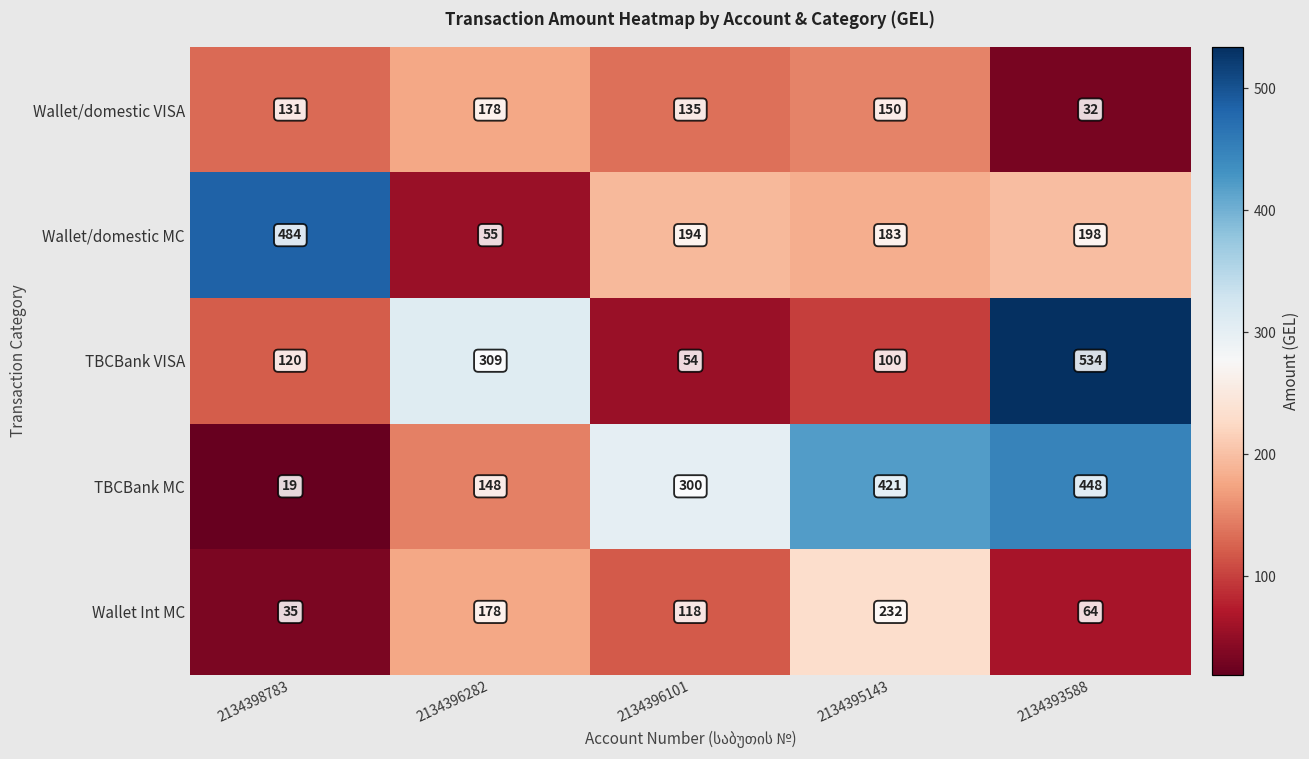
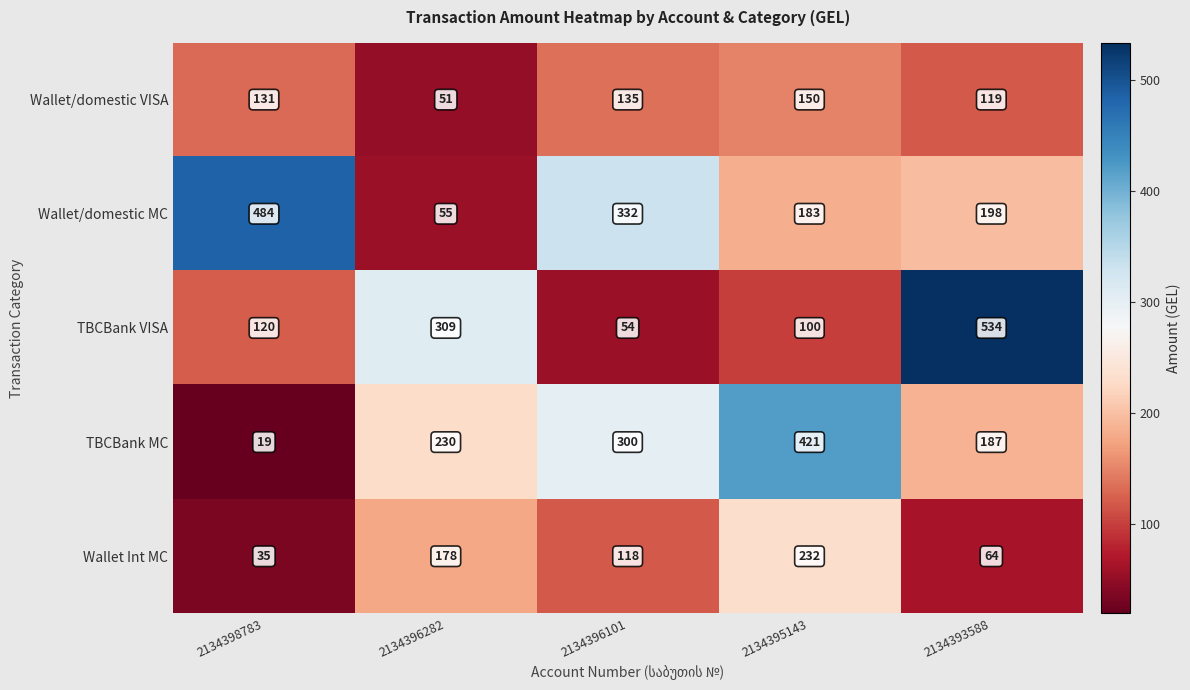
  {
    "Wallet/domestic VISA": {
-     "2134396282": 178,
-     "2134393588": 32
+     "2134396282": 51,
+     "2134393588": 119
    },
    "Wallet/domestic MC": {
-     "2134396101": 194
+     "2134396101": 332
    },
    "TBCBank MC": {
-     "2134396282": 148,
-     "2134393588": 448
+     "2134396282": 230,
+     "2134393588": 187
    }
  }
